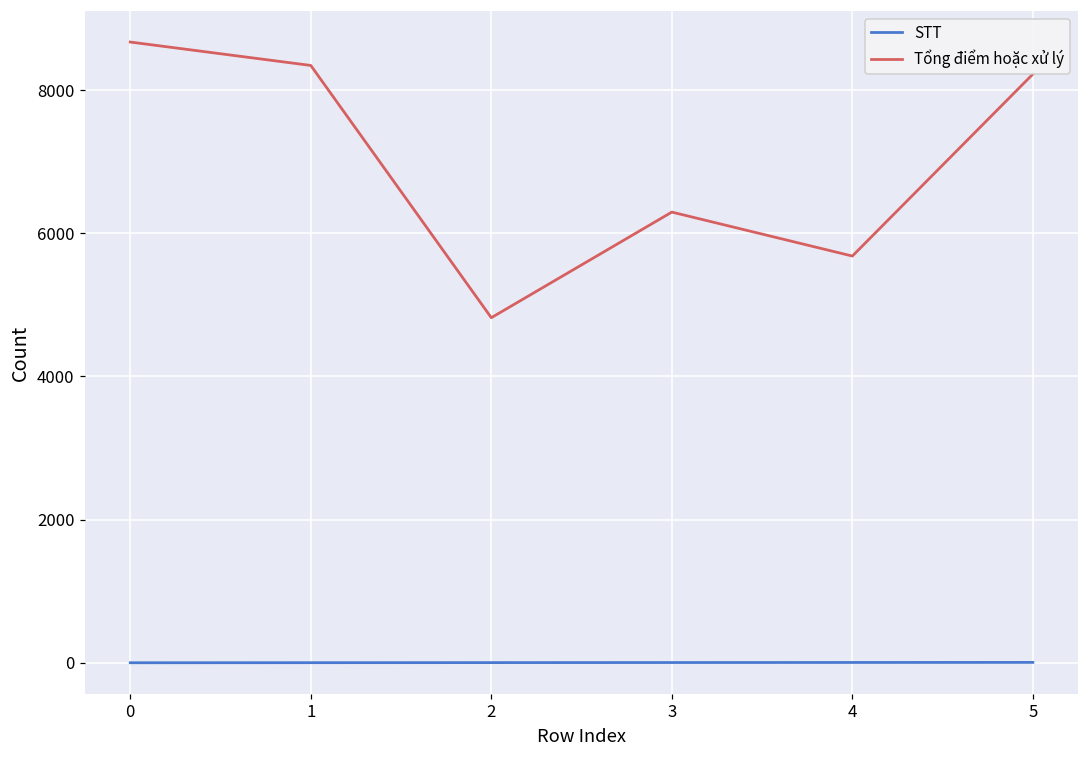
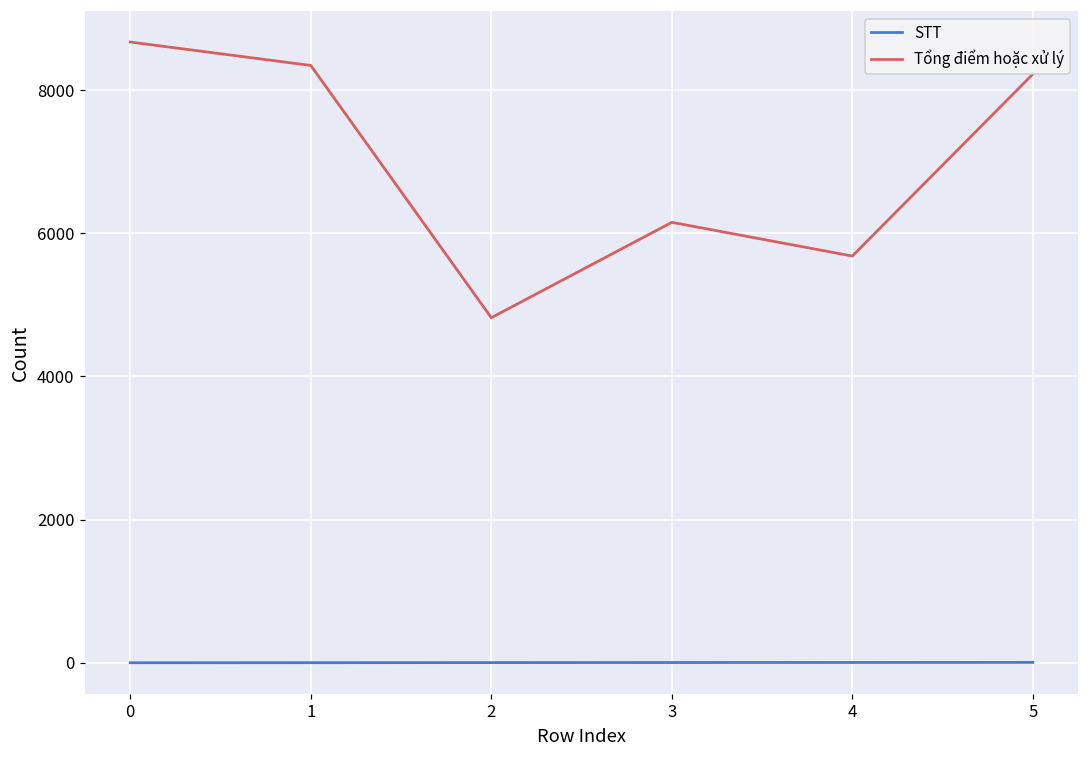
  {
    "STT": {
      "0": 0,
      "1": 0,
      "2": 0,
      "3": 0,
      "4": 0,
      "5": 0
    },
    "Tổng điểm hoặc xử lý": {
      "0": 8700,
      "1": 8300,
      "2": 4800,
-     "3": 6300,
+     "3": 6200,
      "4": 5700,
      "5": 8200
    }
  }
